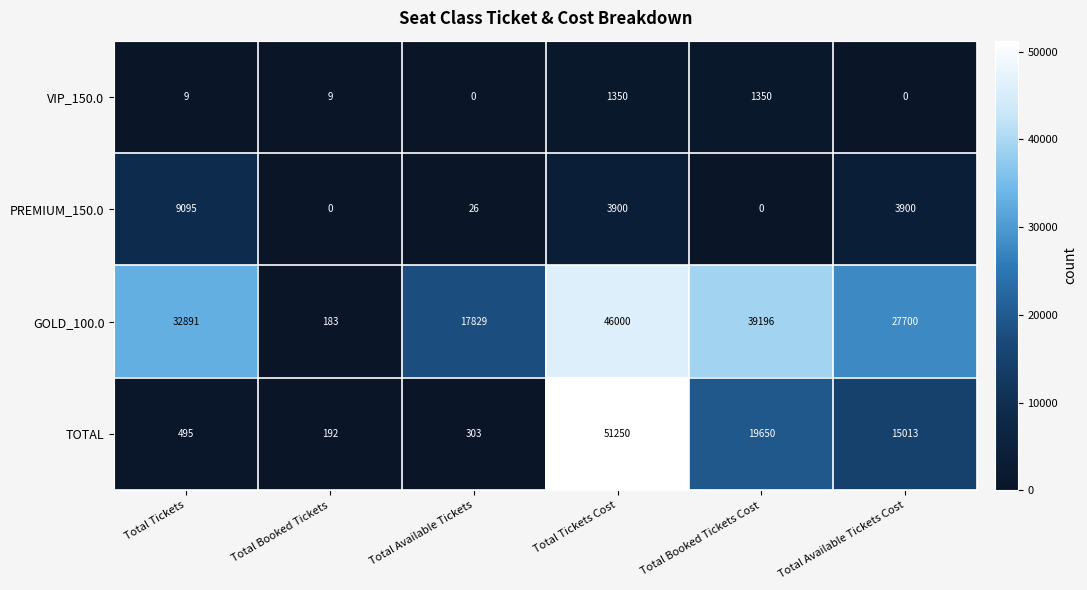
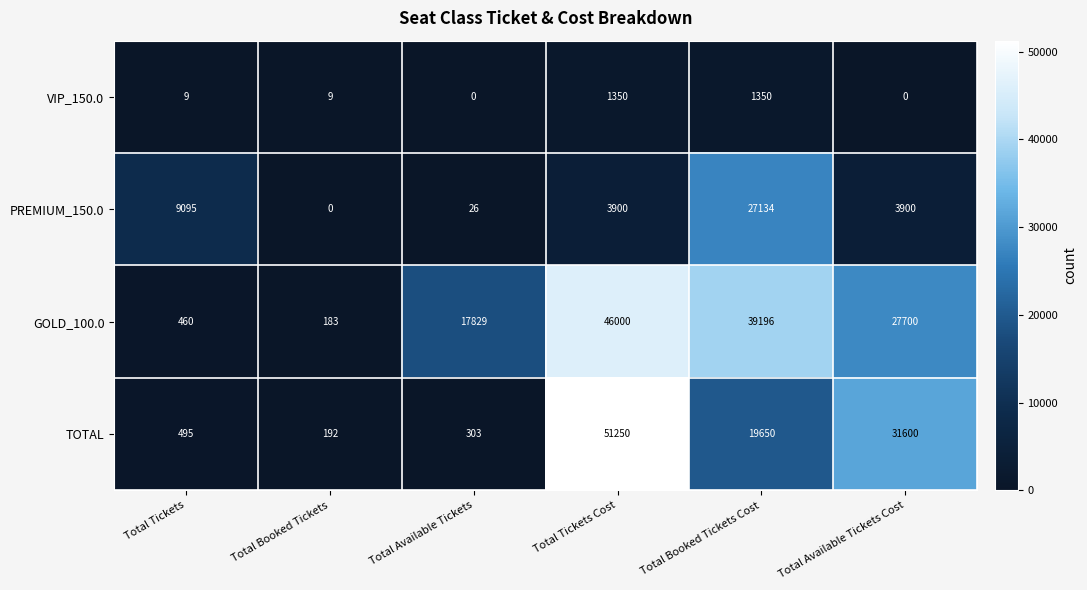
  {
    "VIP_150.0": {
      "Total Tickets": 9,
      "Total Booked Tickets": 9,
      "Total Available Tickets": 0,
      "Total Tickets Cost": 1350,
      "Total Booked Tickets Cost": 1350,
      "Total Available Tickets Cost": 0
    },
    "PREMIUM_150.0": {
      "Total Tickets": 9095,
      "Total Booked Tickets": 0,
      "Total Available Tickets": 26,
      "Total Tickets Cost": 3900,
-     "Total Booked Tickets Cost": 0,
+     "Total Booked Tickets Cost": 27134,
      "Total Available Tickets Cost": 3900
    },
    "GOLD_100.0": {
-     "Total Tickets": 32891,
+     "Total Tickets": 460,
      "Total Booked Tickets": 183,
      "Total Available Tickets": 17829,
      "Total Tickets Cost": 46000,
      "Total Booked Tickets Cost": 39196,
      "Total Available Tickets Cost": 27700
    },
    "TOTAL": {
      "Total Tickets": 495,
      "Total Booked Tickets": 192,
      "Total Available Tickets": 303,
      "Total Tickets Cost": 51250,
      "Total Booked Tickets Cost": 19650,
-     "Total Available Tickets Cost": 15013
+     "Total Available Tickets Cost": 31600
    }
  }
